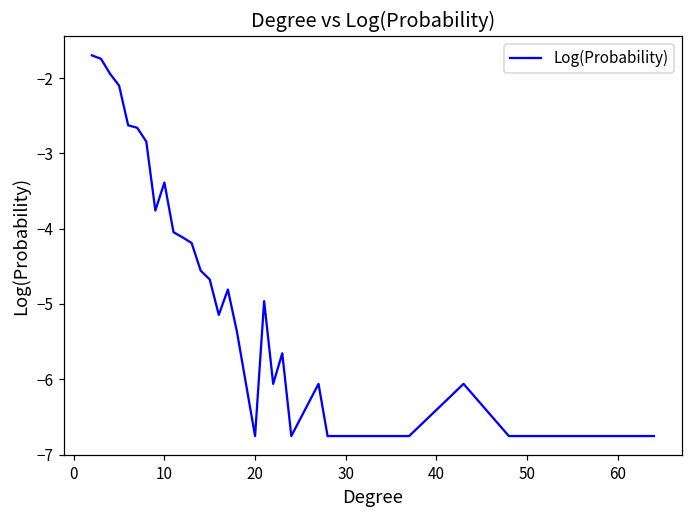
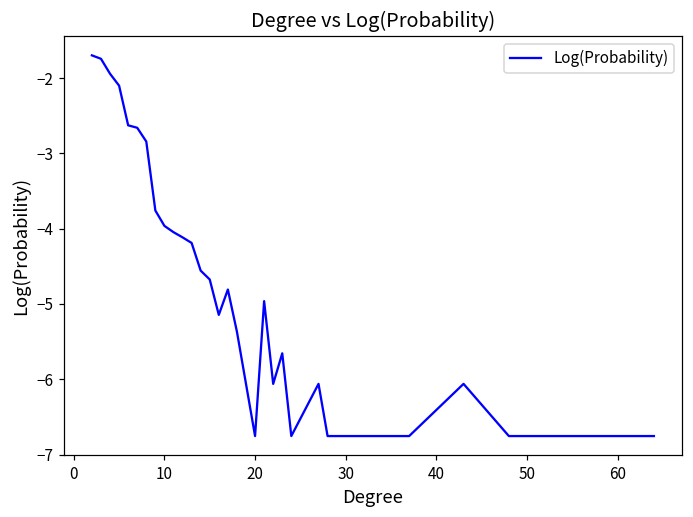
  {
-   "10": -3.4,
+   "10": -4.0,
    "20": -6.8,
    "30": -6.8
  }
